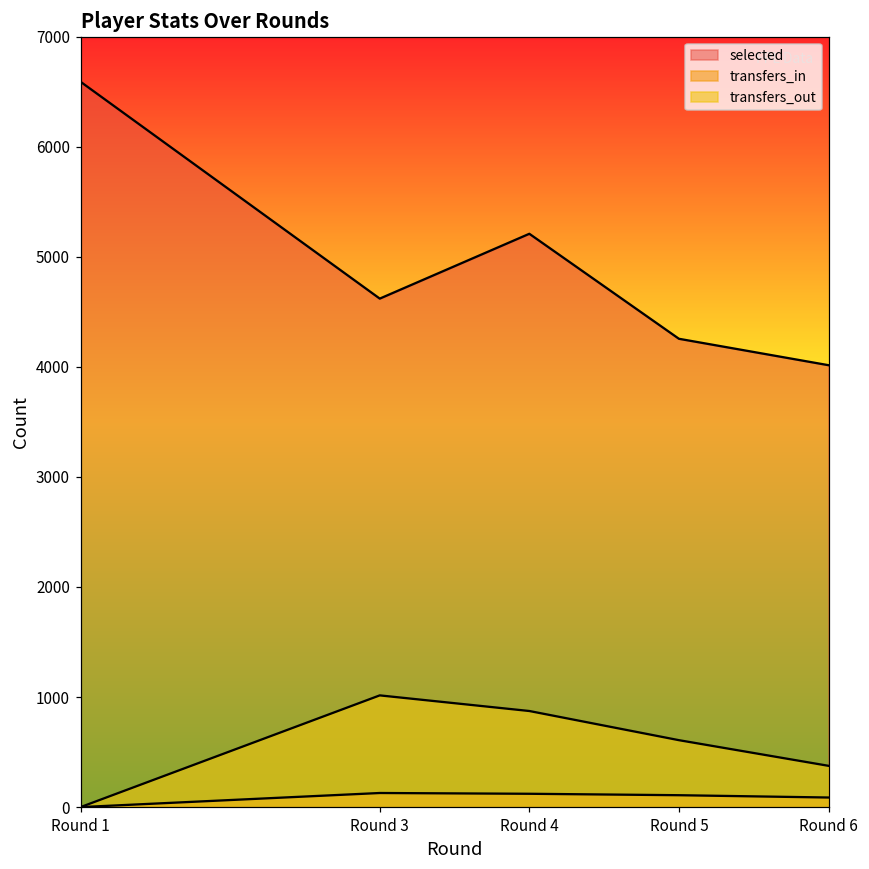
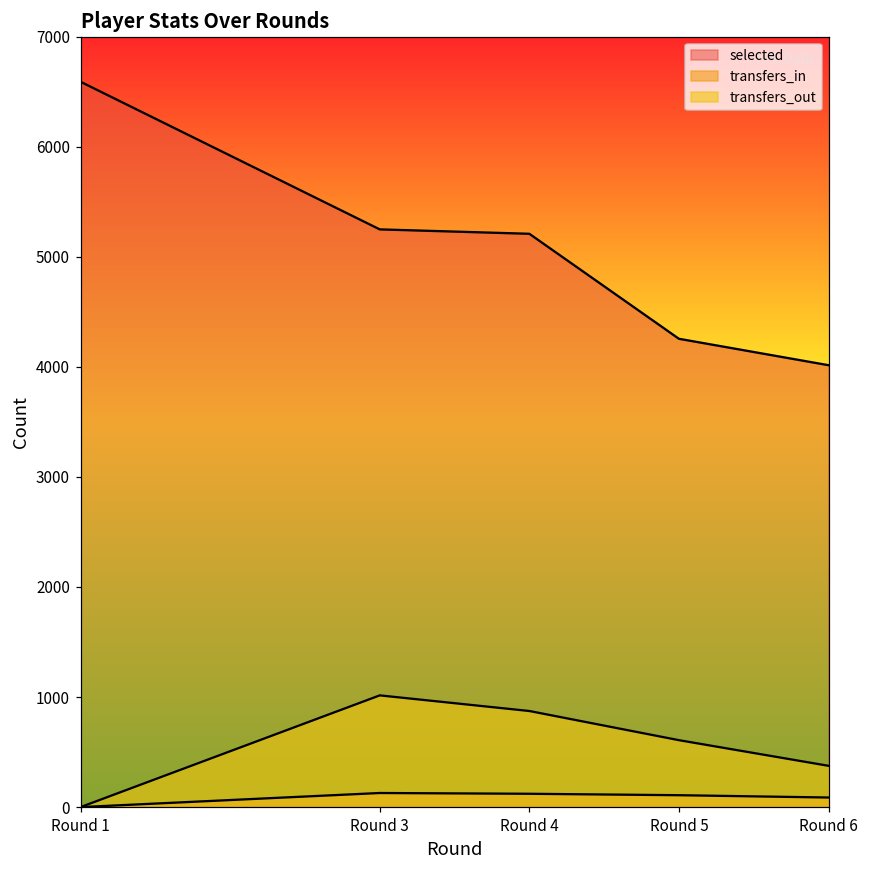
  {
    "selected": {
      "Round 1": 6590,
-     "Round 3": 4620,
+     "Round 3": 5250,
      "Round 4": 5210,
      "Round 5": 4260,
      "Round 6": 4020
    }
  }
